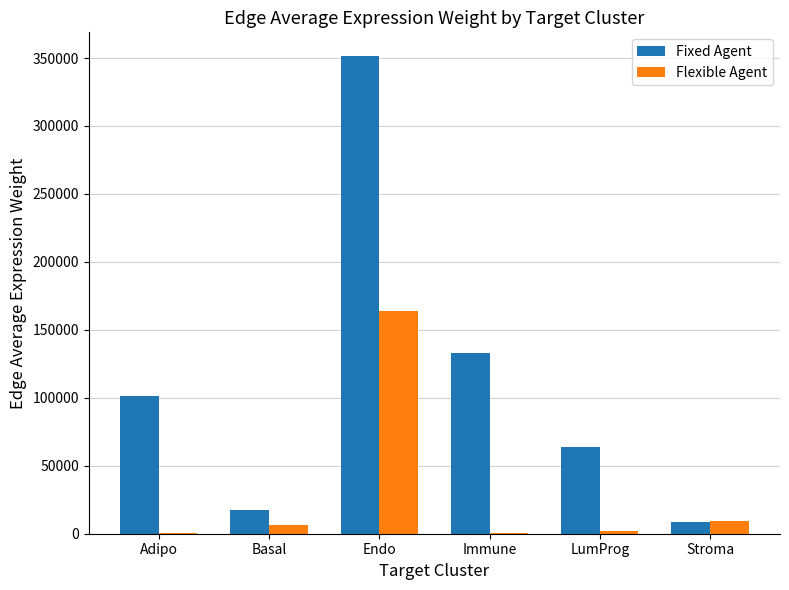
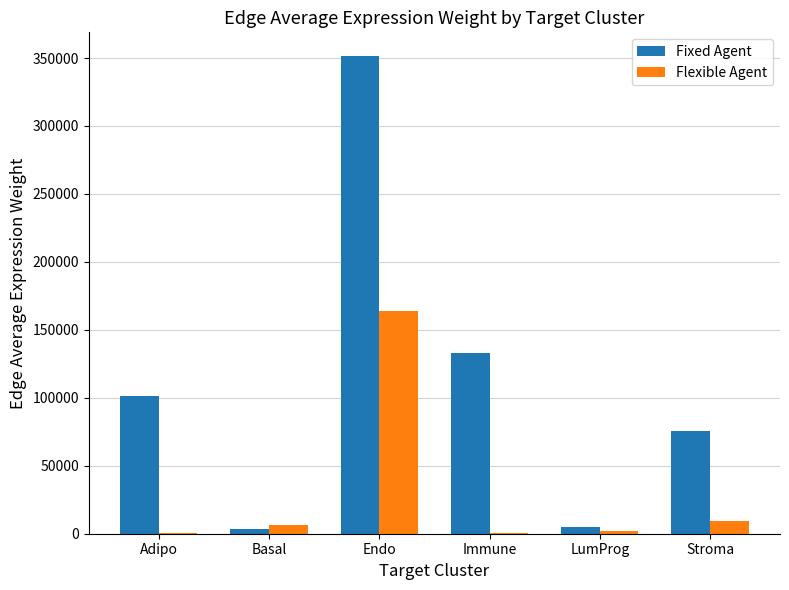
  {
    "Fixed Agent": {
      "Adipo": 102000,
-     "Basal": 17000,
+     "Basal": 3000,
      "Endo": 351000,
      "Immune": 133000,
-     "LumProg": 64000,
-     "Stroma": 9000
+     "LumProg": 5000,
+     "Stroma": 76000
    },
    "Flexible Agent": {
      "Basal": 7000,
      "Endo": 164000,
      "LumProg": 2000,
      "Stroma": 10000
    }
  }
